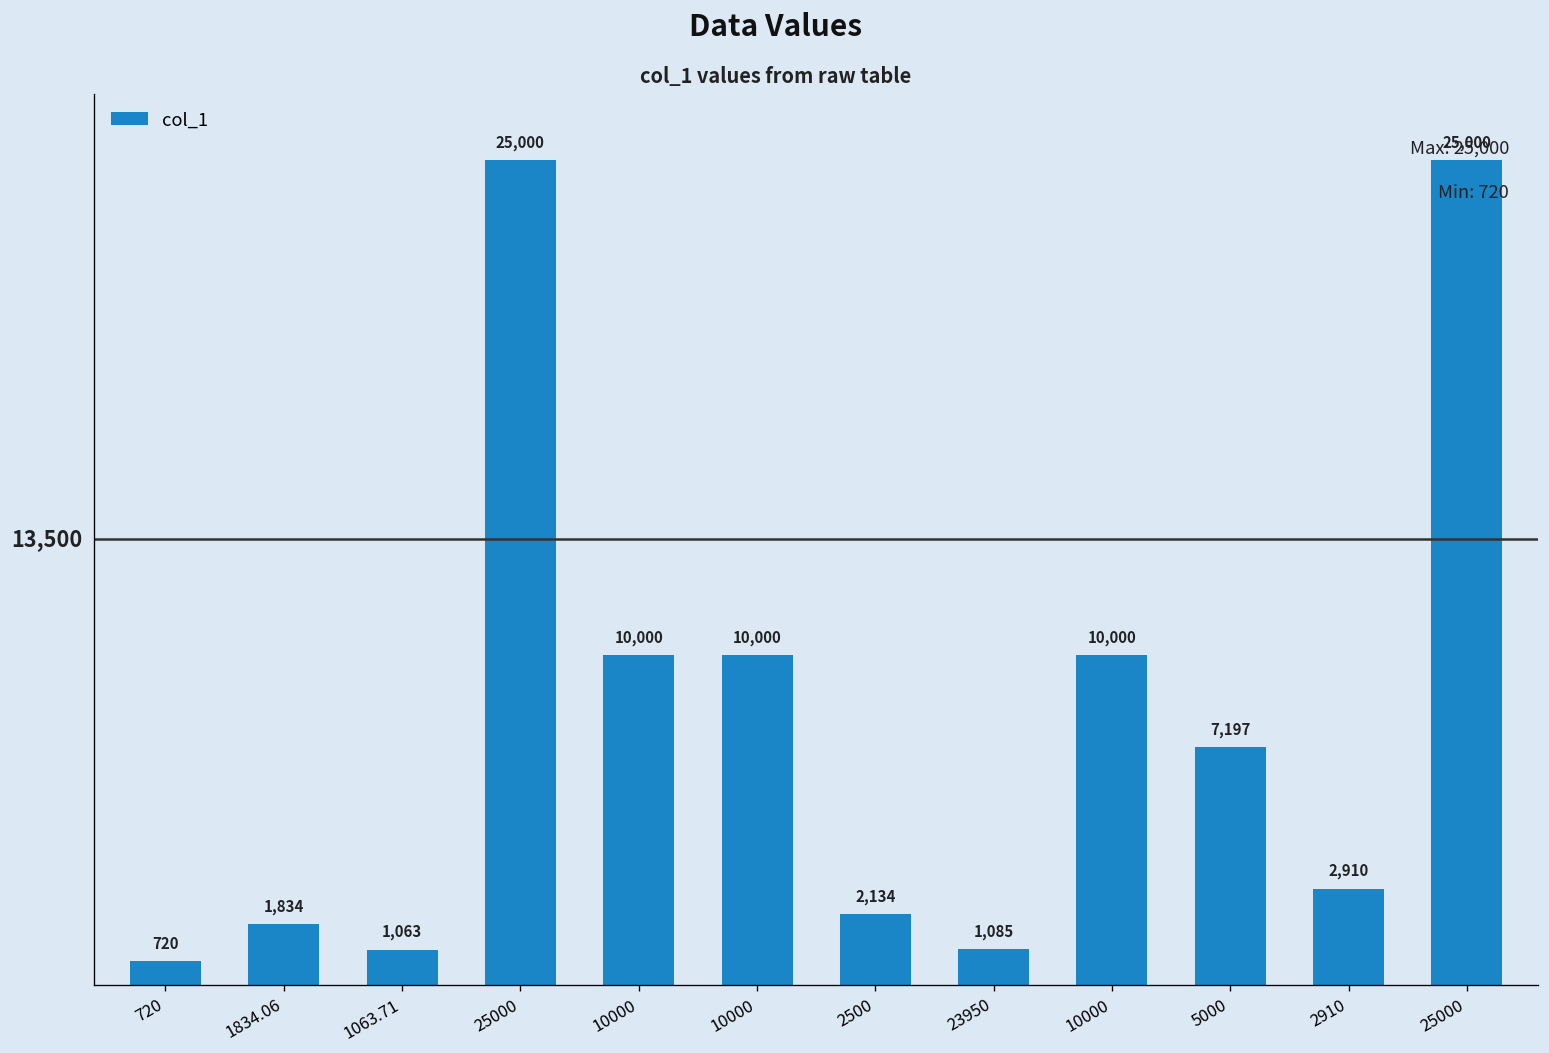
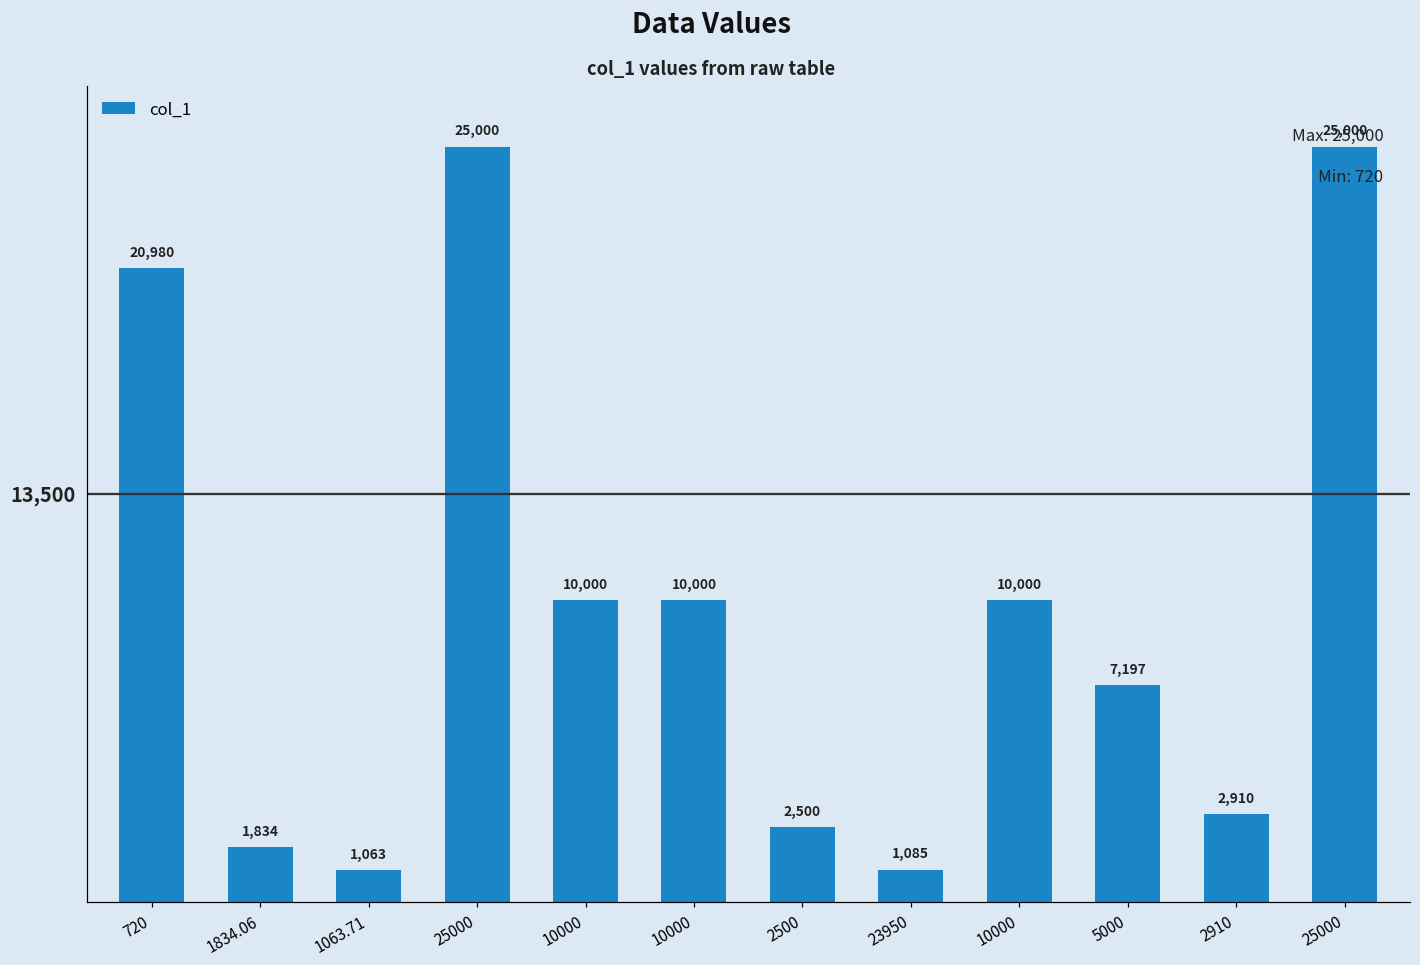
  {
-   "720": "720",
+   "720": "20,980",
    "1834.06": "1,834",
-   "2500": "2,134",
+   "2500": "2,500",
    "23950": "1,085",
    "5000": "7,197",
    "2910": "2,910"
  }
